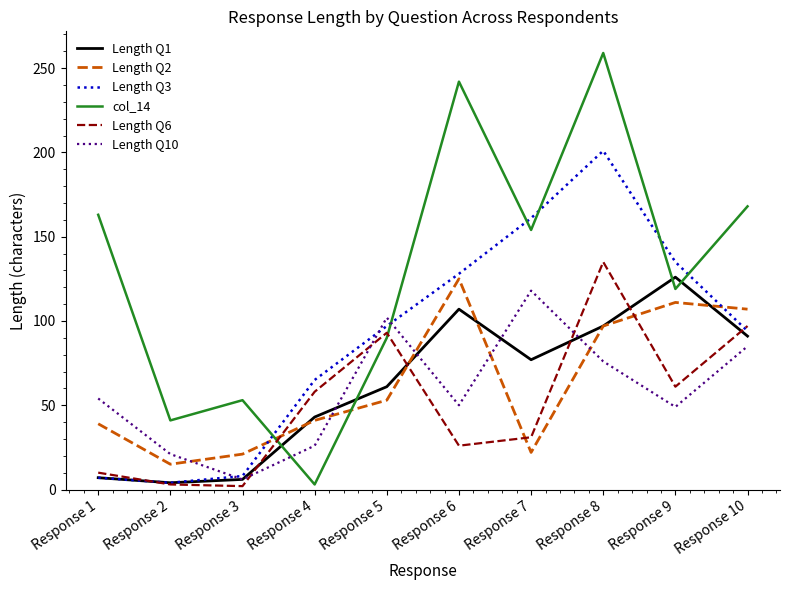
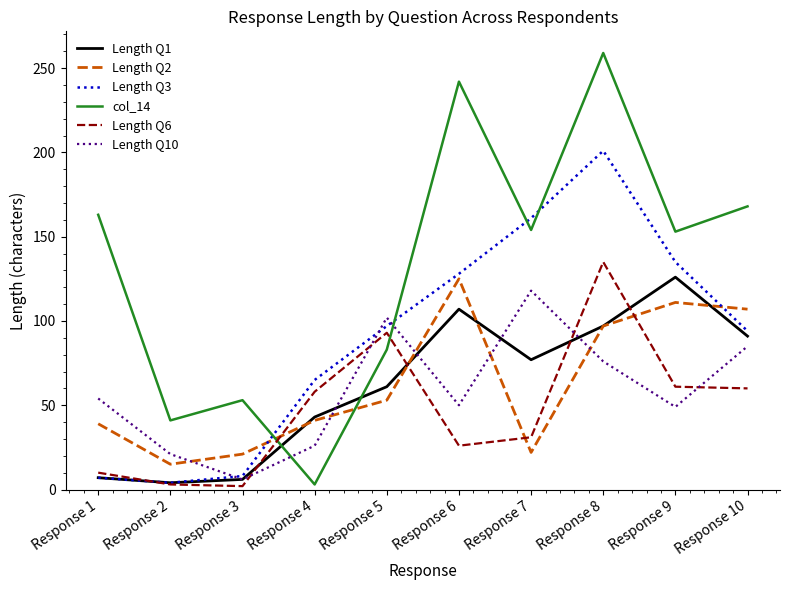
  {
    "Length Q1": {
      "Response 4": 43,
      "Response 5": 61,
      "Response 6": 107,
      "Response 7": 77,
      "Response 9": 126,
      "Response 10": 91
    },
    "Length Q2": {
      "Response 1": 39,
      "Response 2": 15,
      "Response 3": 21,
      "Response 4": 41,
      "Response 5": 53,
      "Response 6": 125,
      "Response 7": 22,
      "Response 9": 111,
      "Response 10": 107
    },
    "Length Q3": {
      "Response 3": 8,
      "Response 4": 65,
      "Response 5": 97,
      "Response 6": 128,
      "Response 7": 161,
      "Response 8": 201,
      "Response 9": 135,
      "Response 10": 94
    },
    "col_14": {
      "Response 1": 163,
      "Response 2": 41,
      "Response 3": 53,
      "Response 4": 3,
-     "Response 5": 90,
+     "Response 5": 83,
      "Response 6": 242,
      "Response 7": 154,
      "Response 8": 259,
-     "Response 9": 119,
+     "Response 9": 153,
      "Response 10": 168
    },
    "Length Q6": {
      "Response 1": 10,
      "Response 3": 2,
      "Response 4": 58,
      "Response 5": 93,
      "Response 6": 26,
      "Response 7": 31,
      "Response 8": 135,
      "Response 9": 61,
-     "Response 10": 97
+     "Response 10": 60
    },
    "Length Q10": {
      "Response 1": 54,
      "Response 2": 21,
      "Response 4": 26,
      "Response 5": 102,
      "Response 6": 50,
      "Response 7": 118,
      "Response 8": 76,
      "Response 9": 49,
      "Response 10": 85
    }
  }
